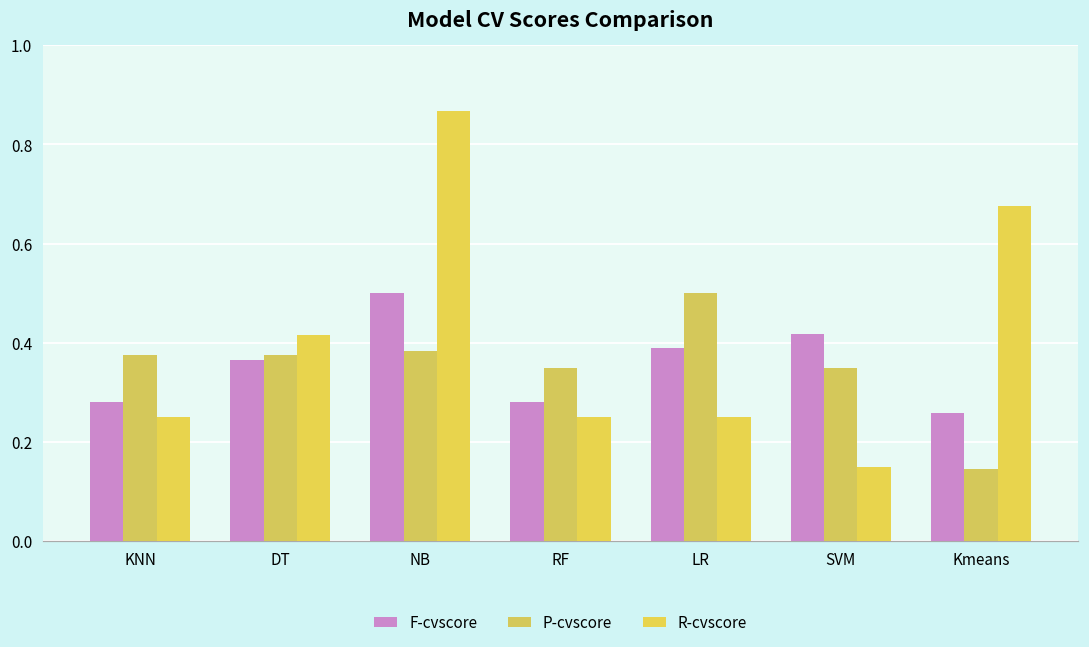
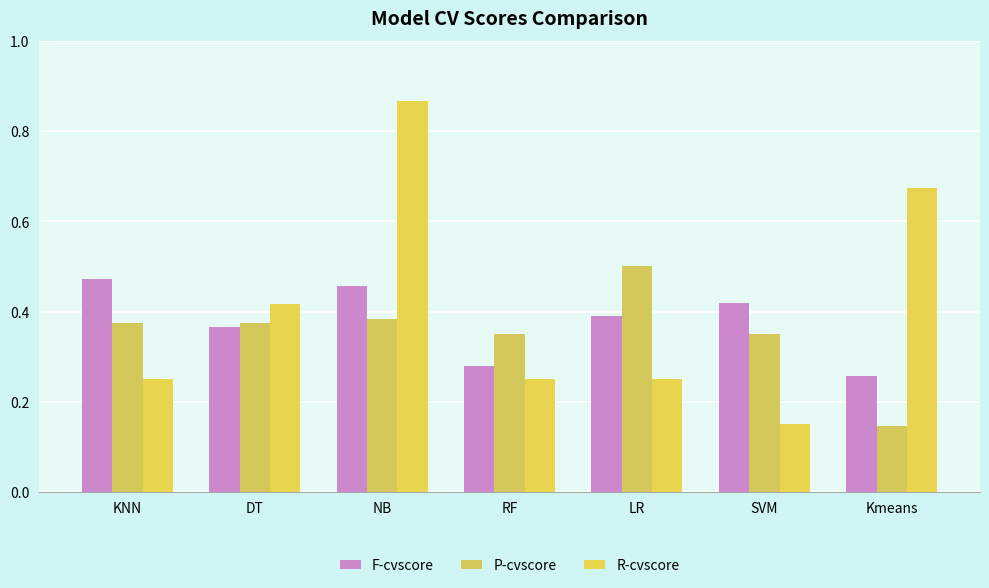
  {
    "F-cvscore": {
-     "KNN": 0.28,
+     "KNN": 0.47,
      "DT": 0.37,
-     "NB": 0.50,
+     "NB": 0.46,
      "RF": 0.28,
      "LR": 0.39,
      "SVM": 0.42,
      "Kmeans": 0.26
    }
  }
